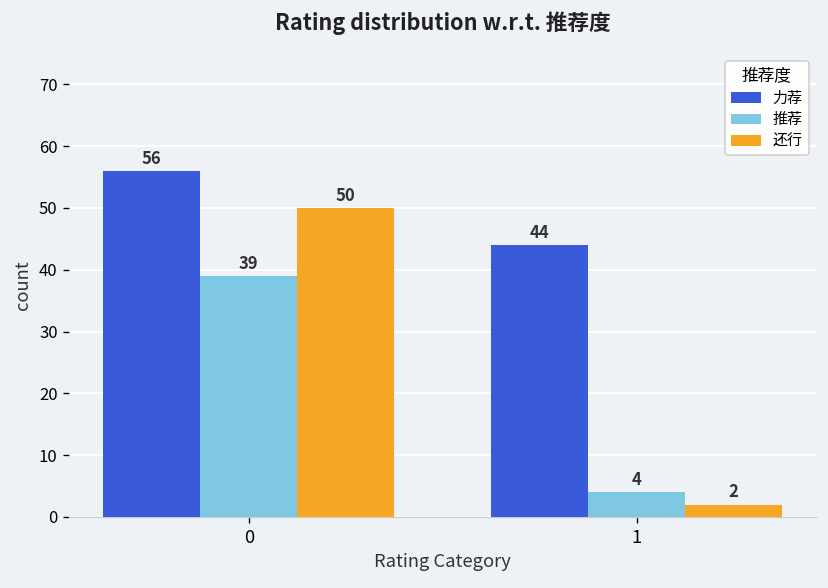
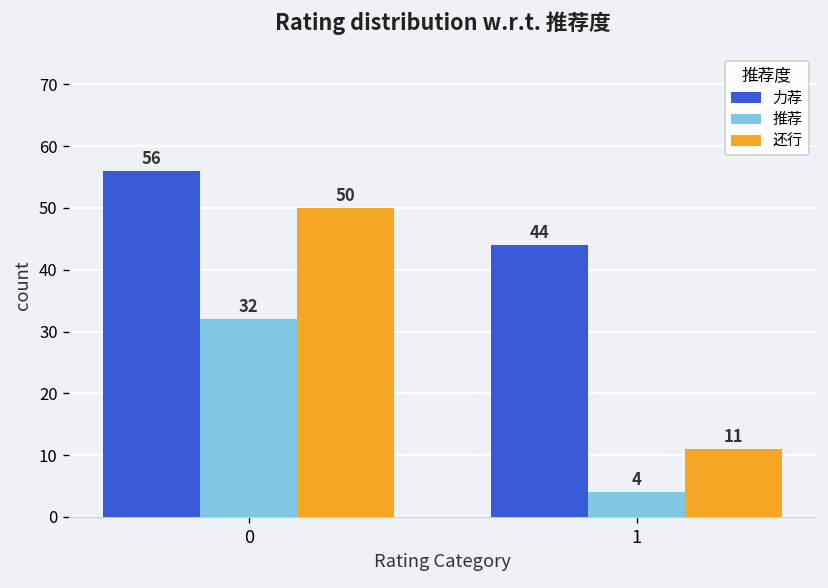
  {
    "力荐": {
      "0": 56,
      "1": 44
    },
    "推荐": {
-     "0": 39,
+     "0": 32,
      "1": 4
    },
    "还行": {
      "0": 50,
-     "1": 2
+     "1": 11
    }
  }
